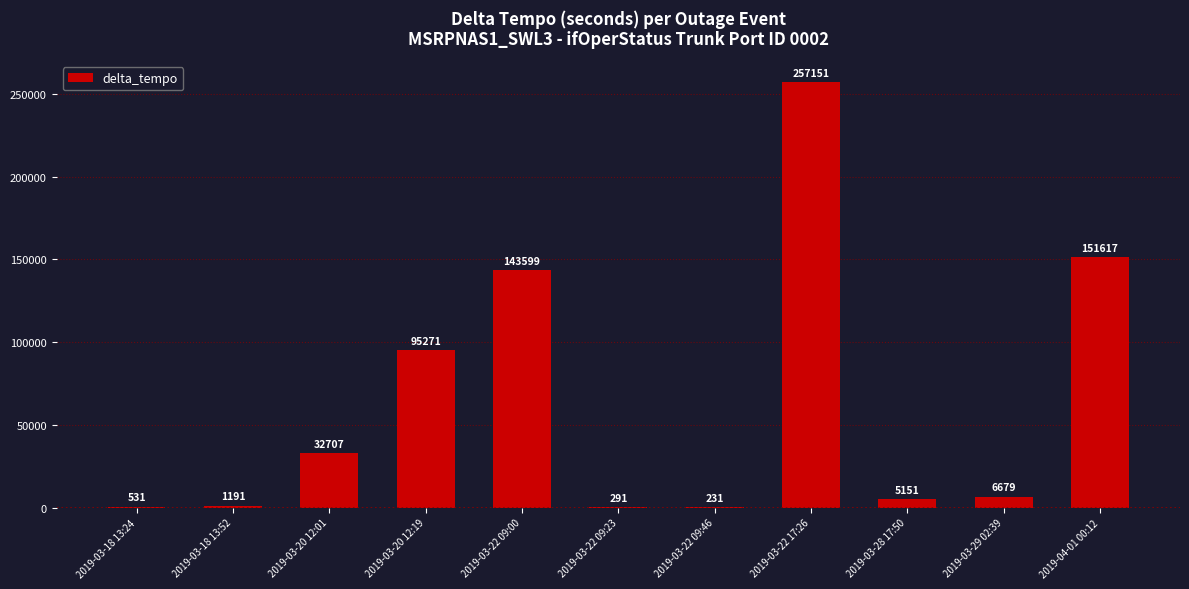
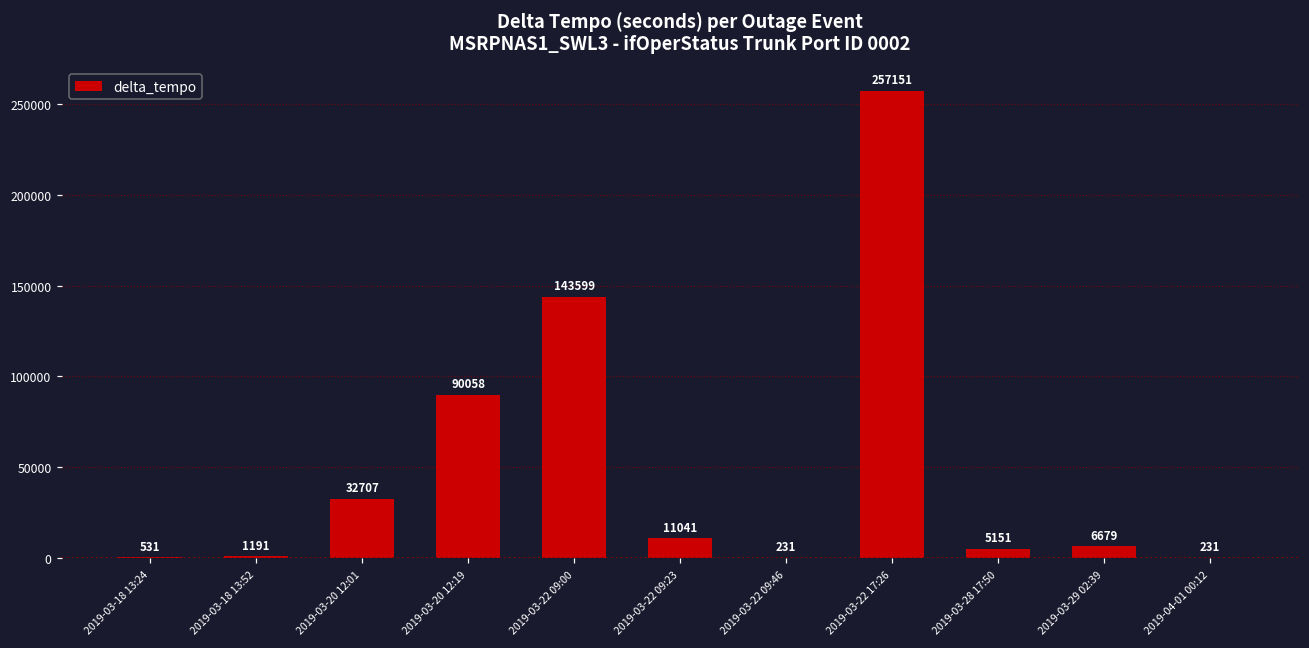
  {
    "2019-03-18 13:24": 531,
    "2019-03-18 13:52": 1191,
    "2019-03-20 12:01": 32707,
-   "2019-03-20 12:19": 95271,
+   "2019-03-20 12:19": 90058,
    "2019-03-22 09:00": 143599,
-   "2019-03-22 09:23": 291,
+   "2019-03-22 09:23": 11041,
    "2019-03-22 09:46": 231,
    "2019-03-22 17:26": 257151,
    "2019-03-28 17:50": 5151,
    "2019-03-29 02:39": 6679,
-   "2019-04-01 00:12": 151617
+   "2019-04-01 00:12": 231
  }
